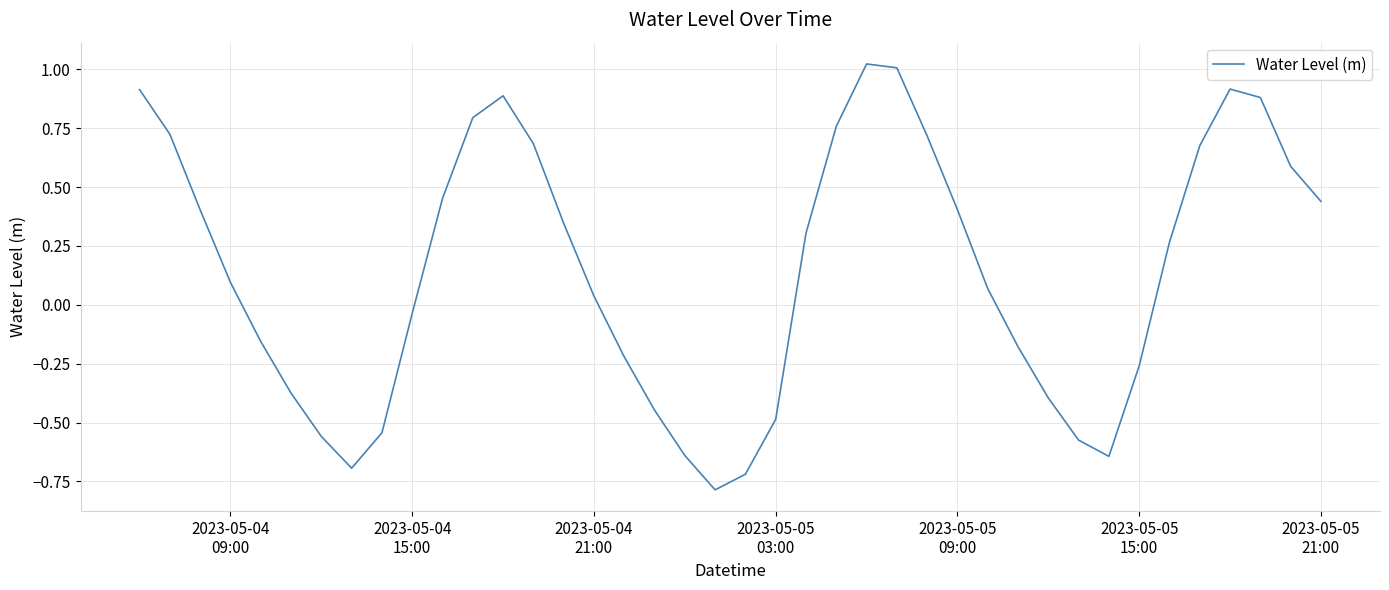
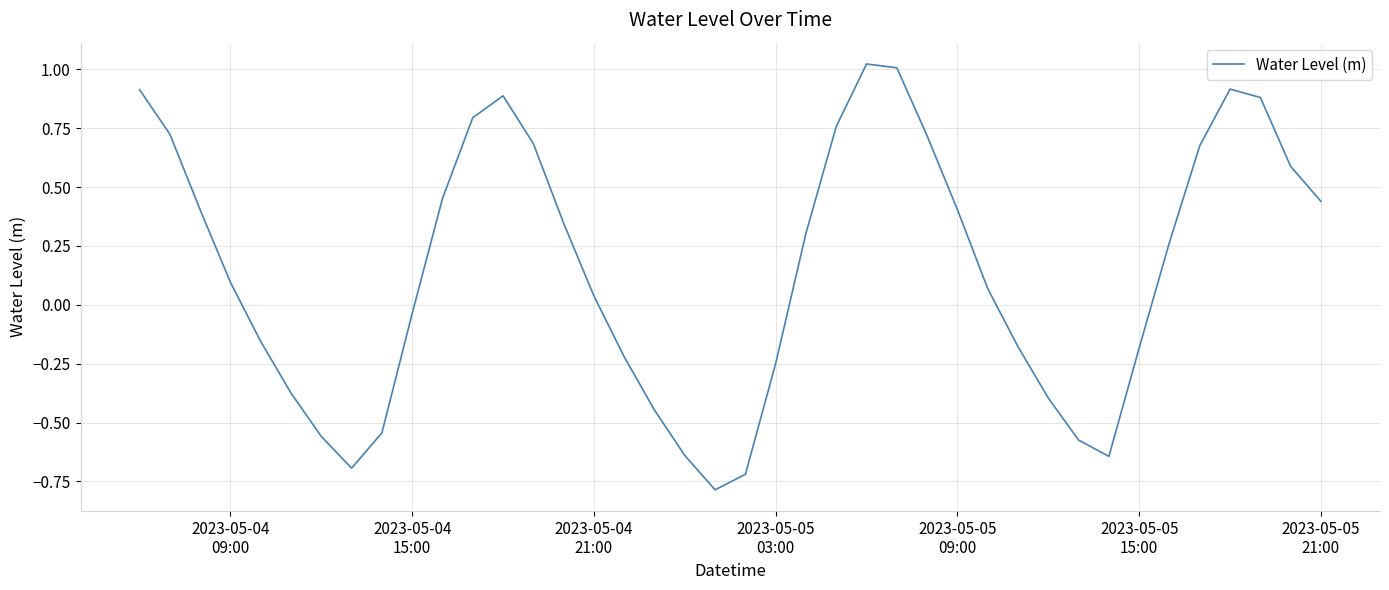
  {
    "2023-05-04 09:00": 0.09,
    "2023-05-04 15:00": -0.04,
    "2023-05-04 21:00": 0.04,
-   "2023-05-05 03:00": -0.49,
+   "2023-05-05 03:00": -0.25,
    "2023-05-05 09:00": 0.40,
-   "2023-05-05 15:00": -0.26,
+   "2023-05-05 15:00": -0.18,
    "2023-05-05 21:00": 0.44
  }
